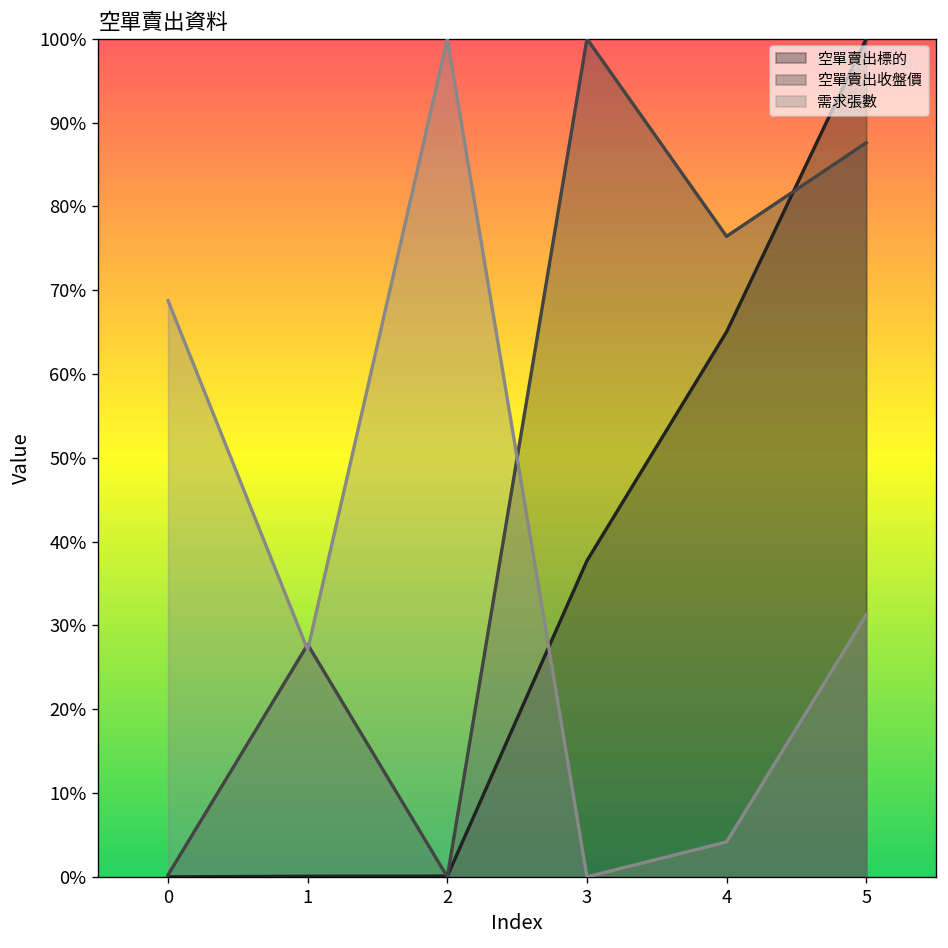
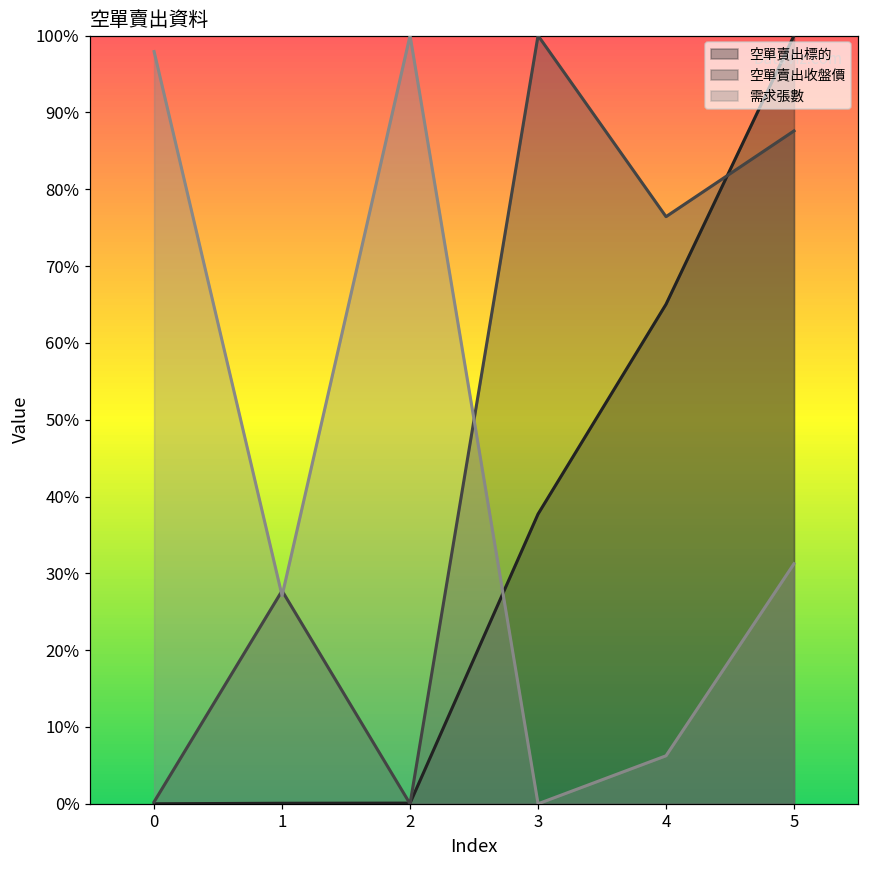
  {
    "需求張數": {
-     "0": "69%",
+     "0": "98%",
      "1": "27%",
      "2": "100%",
      "3": "0%",
-     "4": "4%",
+     "4": "6%",
      "5": "31%"
    }
  }
